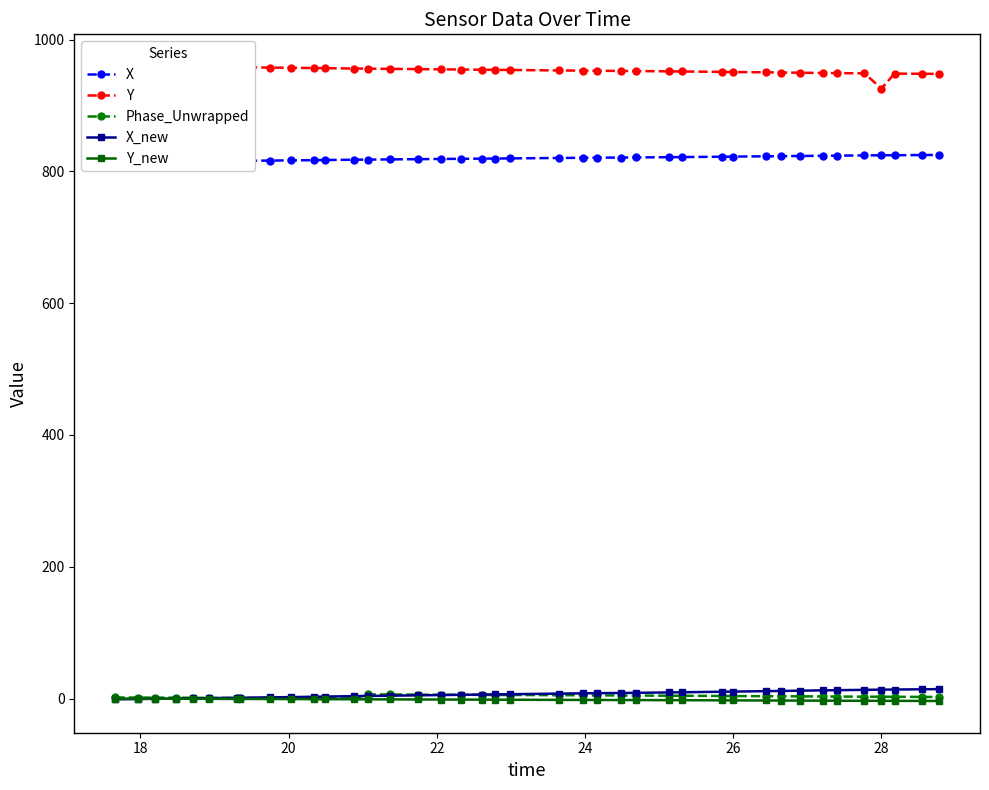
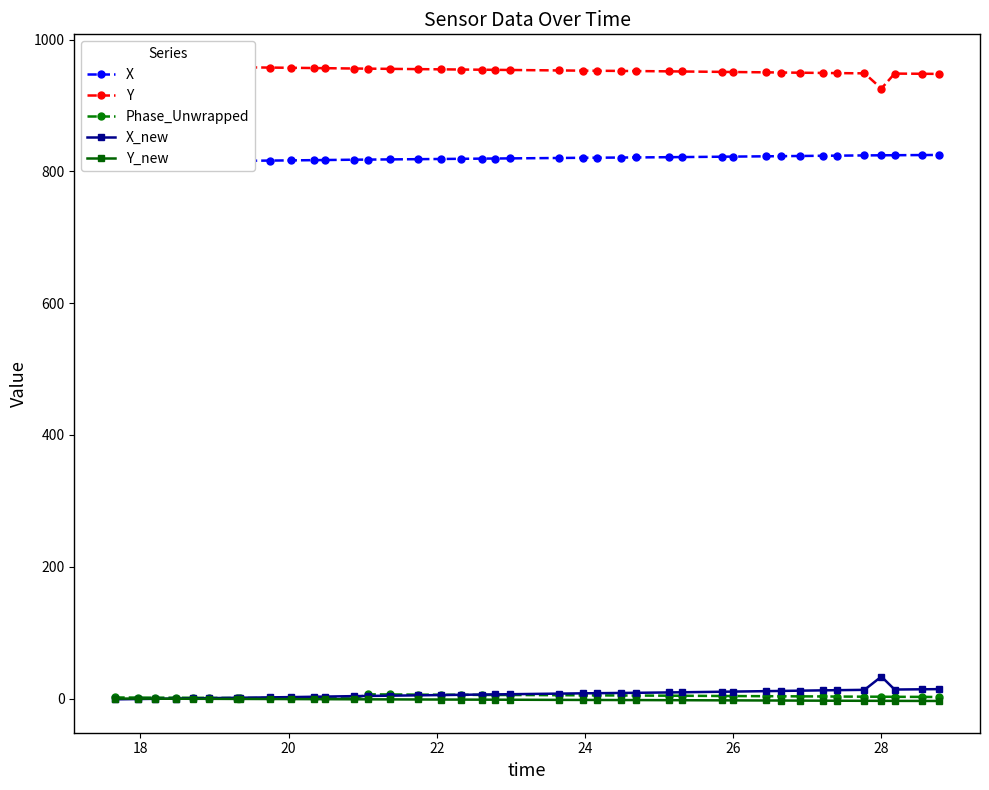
  {
    "X": {
      "28": 820
    },
    "Y": {
      "28": 930
    },
    "X_new": {
-     "28": 10
+     "28": 30
    }
  }
